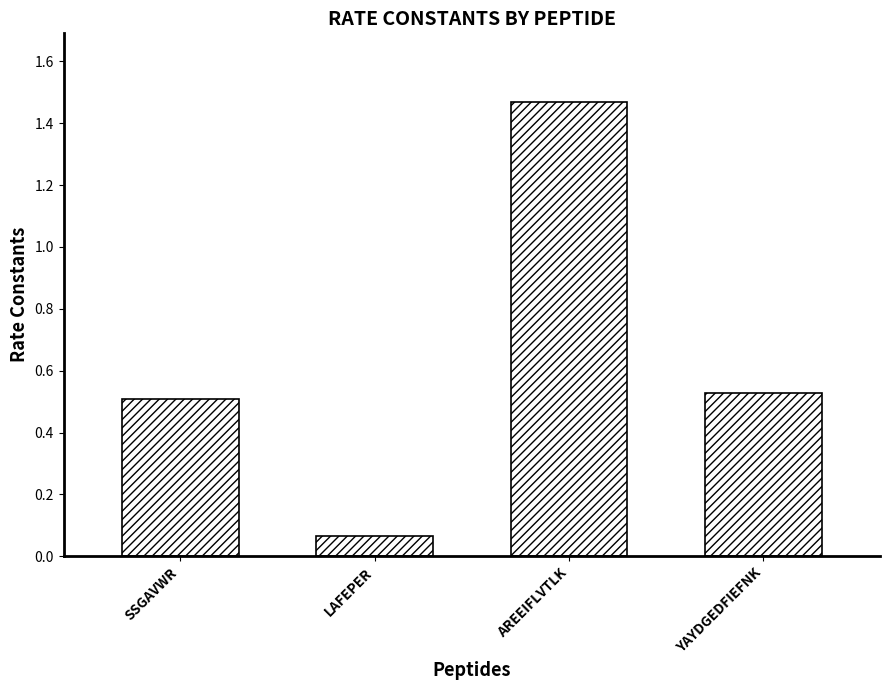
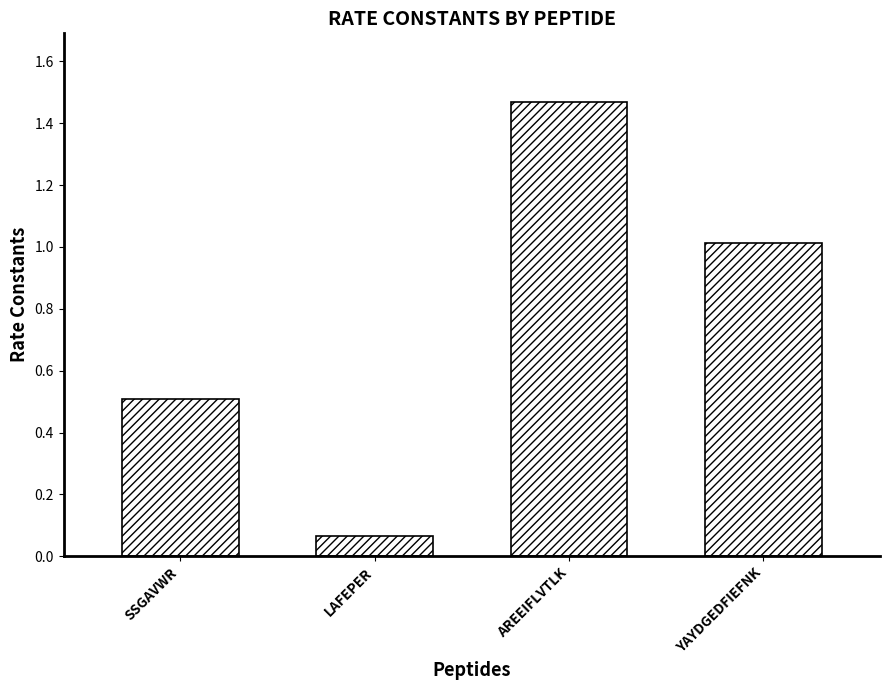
  {
    "SSGAVWR": 0.51,
    "LAFEPER": 0.07,
    "AREEIFLVTLK": 1.47,
-   "YAYDGEDFIEFNK": 0.53
+   "YAYDGEDFIEFNK": 1.01
  }
